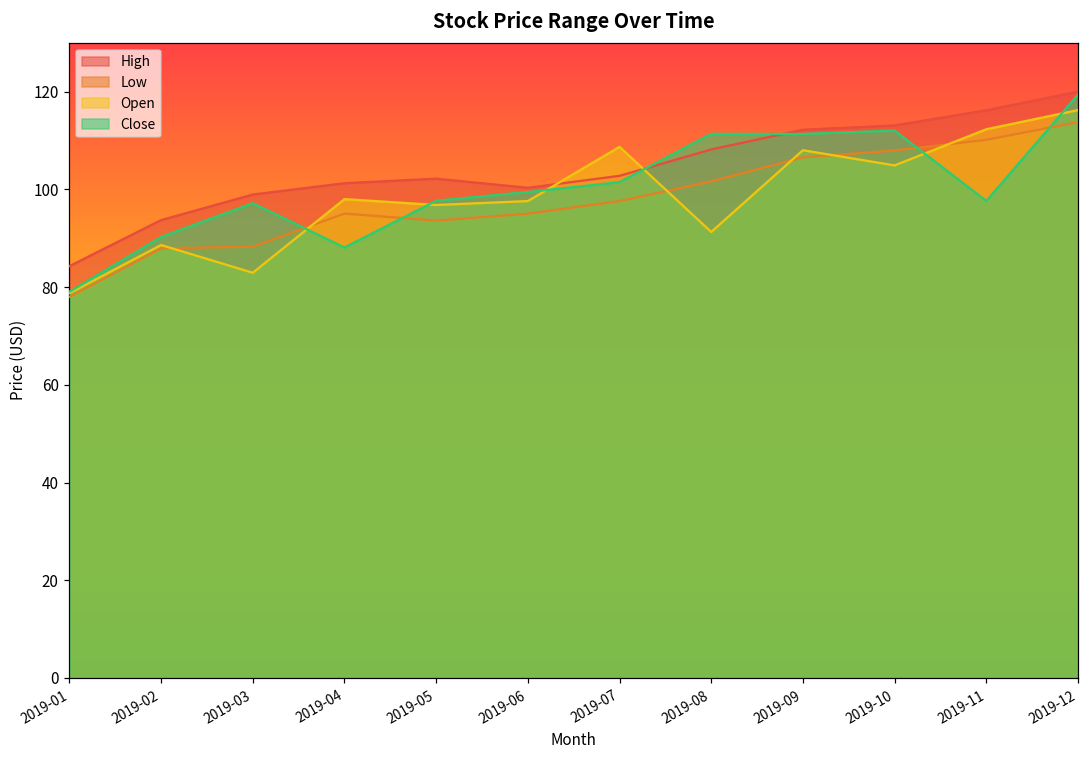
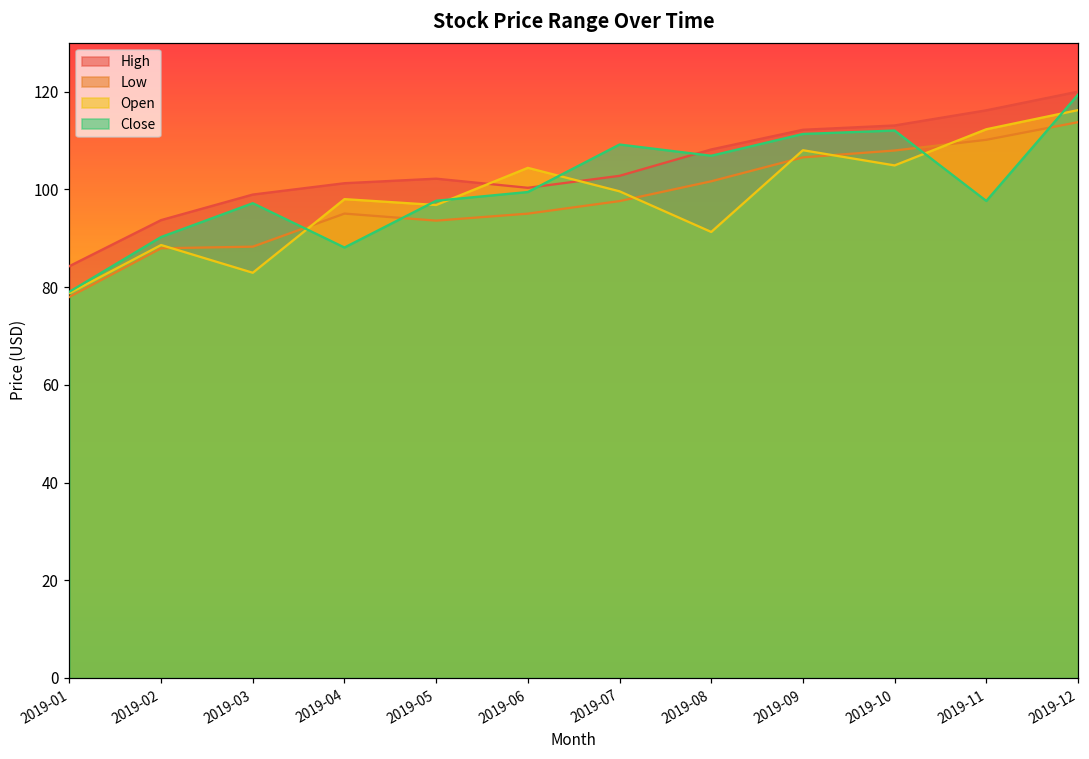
  {
    "Open": {
      "2019-02": 89,
      "2019-03": 83,
      "2019-04": 98,
      "2019-05": 97,
-     "2019-06": 98,
-     "2019-07": 109,
+     "2019-06": 104,
+     "2019-07": 100,
      "2019-08": 91,
      "2019-09": 108,
      "2019-10": 105,
      "2019-11": 112,
      "2019-12": 116
    },
    "Close": {
      "2019-02": 90,
      "2019-03": 97,
      "2019-04": 88,
      "2019-05": 98,
      "2019-06": 99,
-     "2019-07": 101,
-     "2019-08": 111,
+     "2019-07": 109,
+     "2019-08": 107,
      "2019-09": 111,
      "2019-10": 112,
      "2019-11": 98,
      "2019-12": 119
    }
  }
